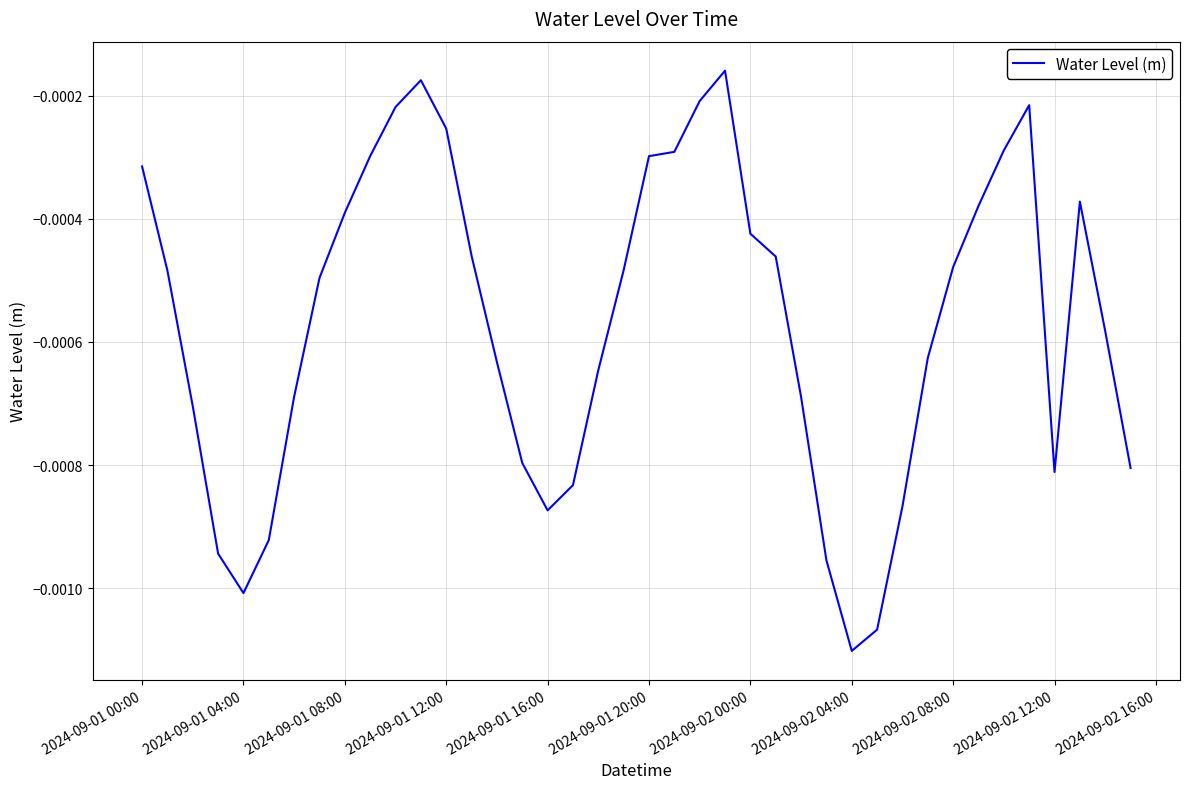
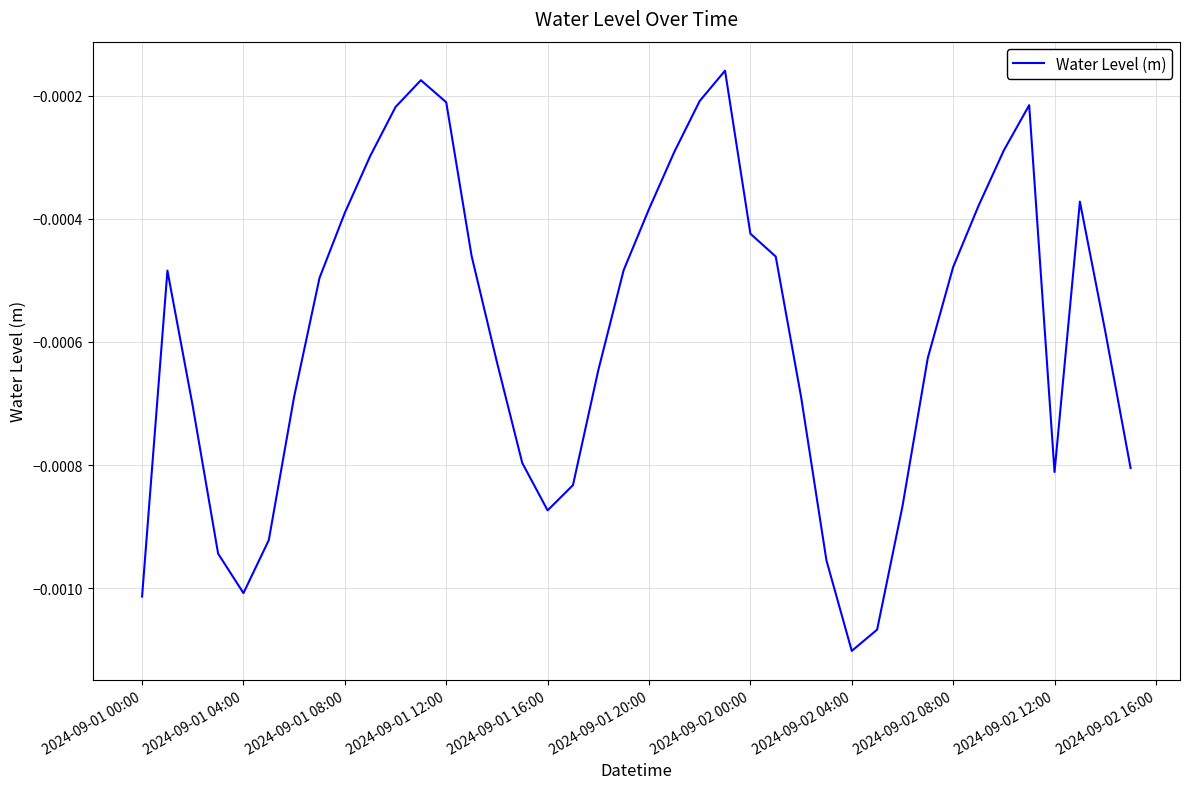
  {
-   "2024-09-01 00:00": -0.00031,
+   "2024-09-01 00:00": -0.00101,
    "2024-09-01 04:00": -0.00101,
    "2024-09-01 08:00": -0.00039,
-   "2024-09-01 12:00": -0.00025,
+   "2024-09-01 12:00": -0.00021,
    "2024-09-01 16:00": -0.00087,
-   "2024-09-01 20:00": -0.00030,
+   "2024-09-01 20:00": -0.00038,
    "2024-09-02 00:00": -0.00042,
    "2024-09-02 04:00": -0.00110,
    "2024-09-02 08:00": -0.00048,
    "2024-09-02 12:00": -0.00081
  }
